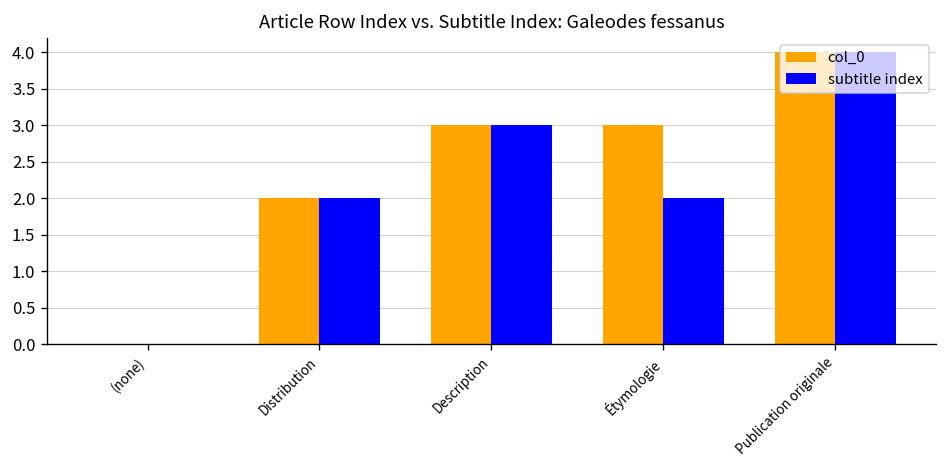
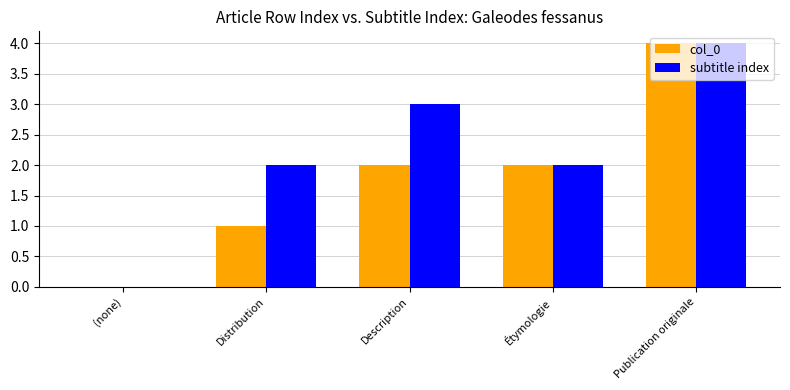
  {
    "col_0": {
      "(none)": 0,
-     "Distribution": 2,
-     "Description": 3,
-     "Étymologie": 3
+     "Distribution": 1,
+     "Description": 2,
+     "Étymologie": 2
    },
    "subtitle index": {
      "(none)": 0,
      "Distribution": 2,
      "Description": 3,
      "Étymologie": 2
    }
  }
